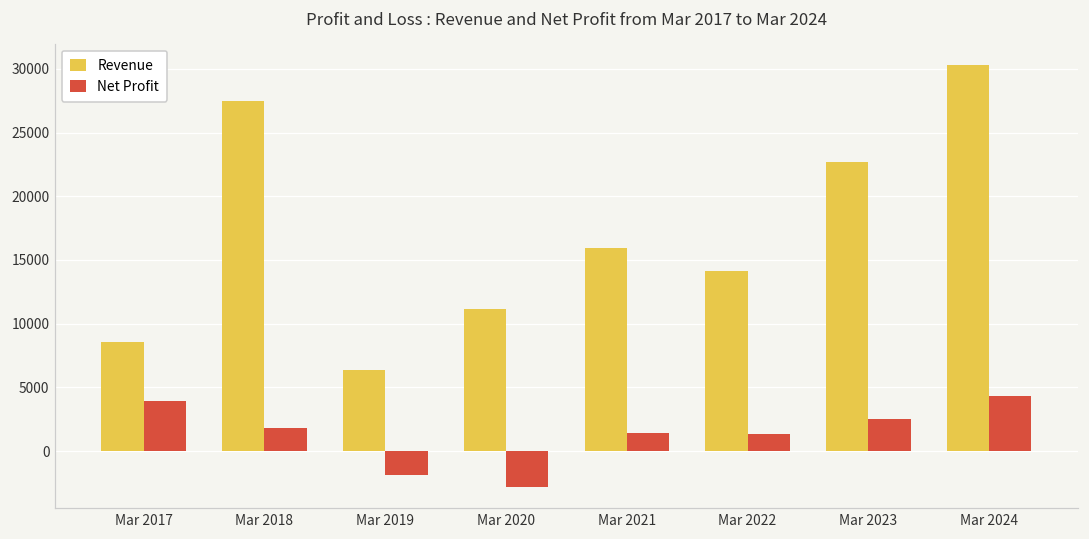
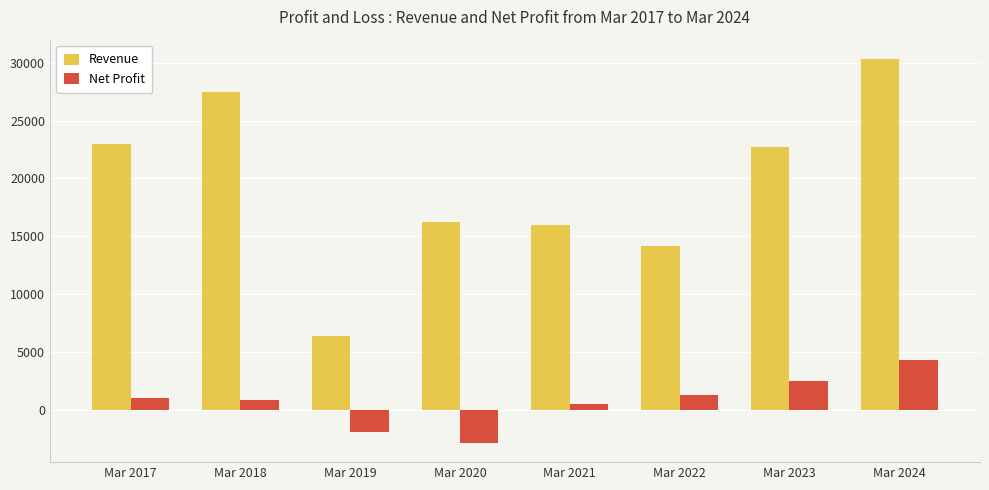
  {
    "Revenue": {
-     "Mar 2017": 8600,
+     "Mar 2017": 23000,
      "Mar 2018": 27500,
      "Mar 2019": 6400,
-     "Mar 2020": 11200,
+     "Mar 2020": 16200,
      "Mar 2021": 16000,
      "Mar 2022": 14100,
      "Mar 2023": 22700,
      "Mar 2024": 30300
    },
    "Net Profit": {
-     "Mar 2017": 4000,
-     "Mar 2018": 1800,
+     "Mar 2017": 1000,
+     "Mar 2018": 900,
      "Mar 2019": -1900,
      "Mar 2020": -2800,
-     "Mar 2021": 1400,
+     "Mar 2021": 500,
      "Mar 2022": 1300,
      "Mar 2023": 2500,
      "Mar 2024": 4300
    }
  }
